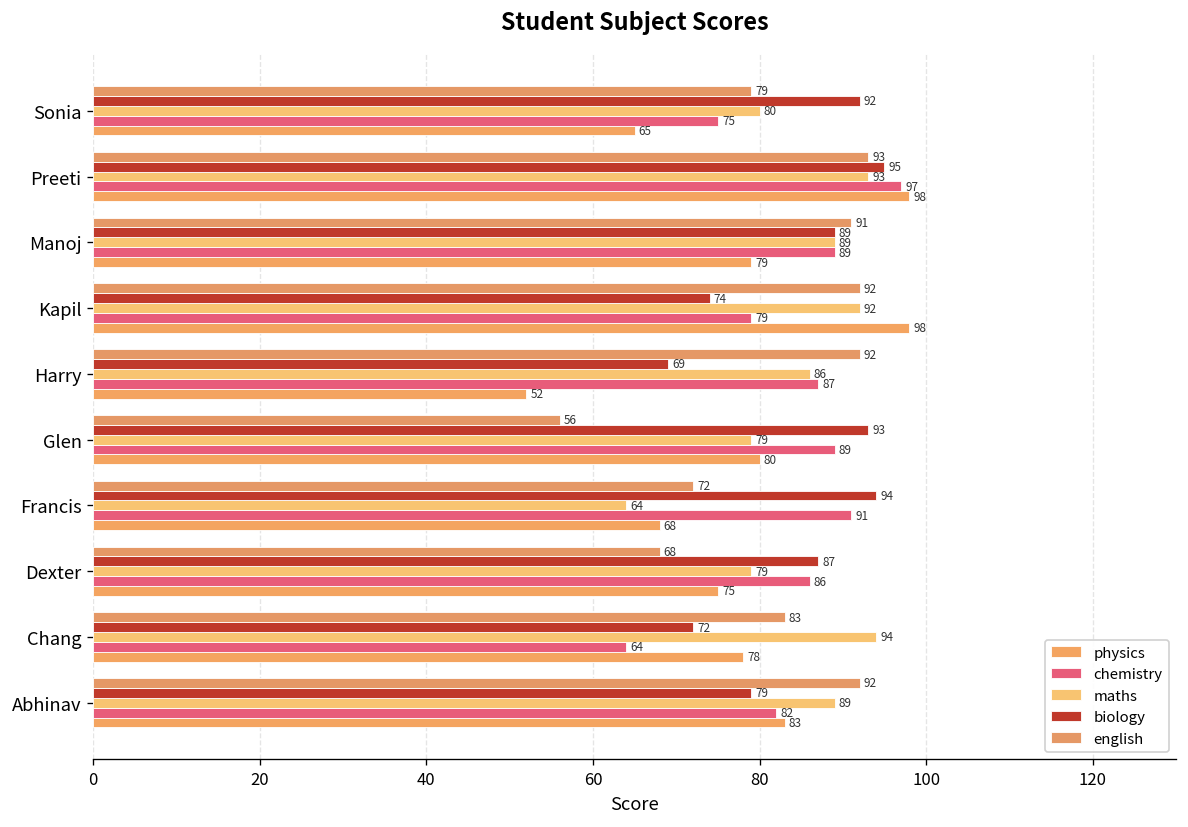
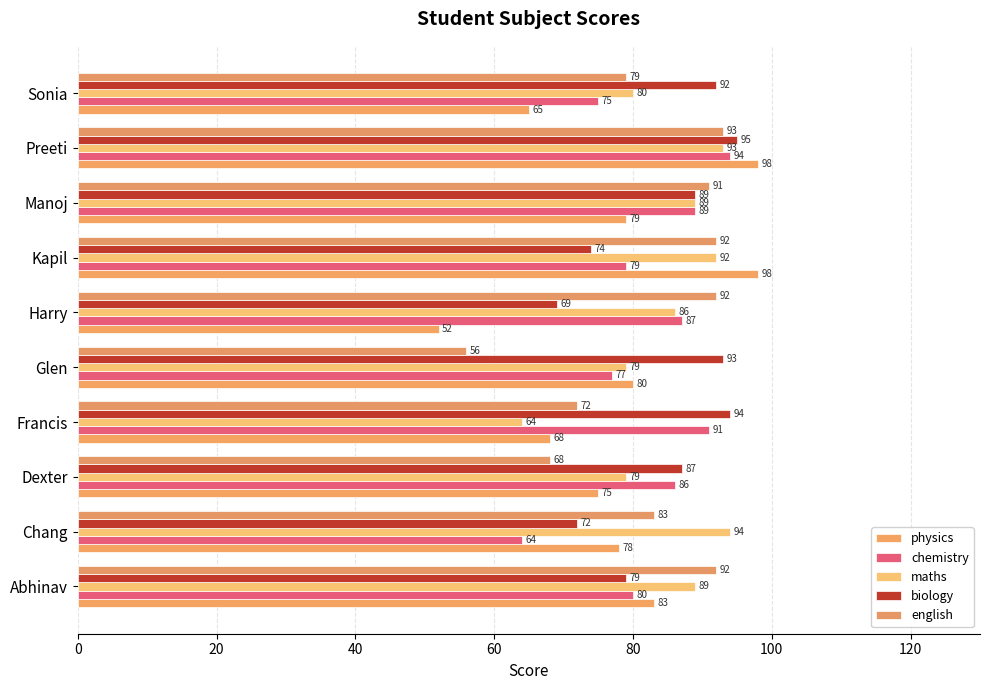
  {
    "chemistry": {
      "Sonia": 75,
-     "Preeti": 97,
+     "Preeti": 94,
      "Kapil": 79,
      "Harry": 87,
-     "Glen": 89,
+     "Glen": 77,
      "Francis": 91,
      "Dexter": 86,
      "Chang": 64,
-     "Abhinav": 82
+     "Abhinav": 80
    },
    "biology": {
      "Sonia": 92,
      "Preeti": 95,
      "Kapil": 74,
      "Harry": 69,
      "Glen": 93,
      "Francis": 94,
      "Dexter": 87,
      "Chang": 72,
      "Abhinav": 79
    }
  }
